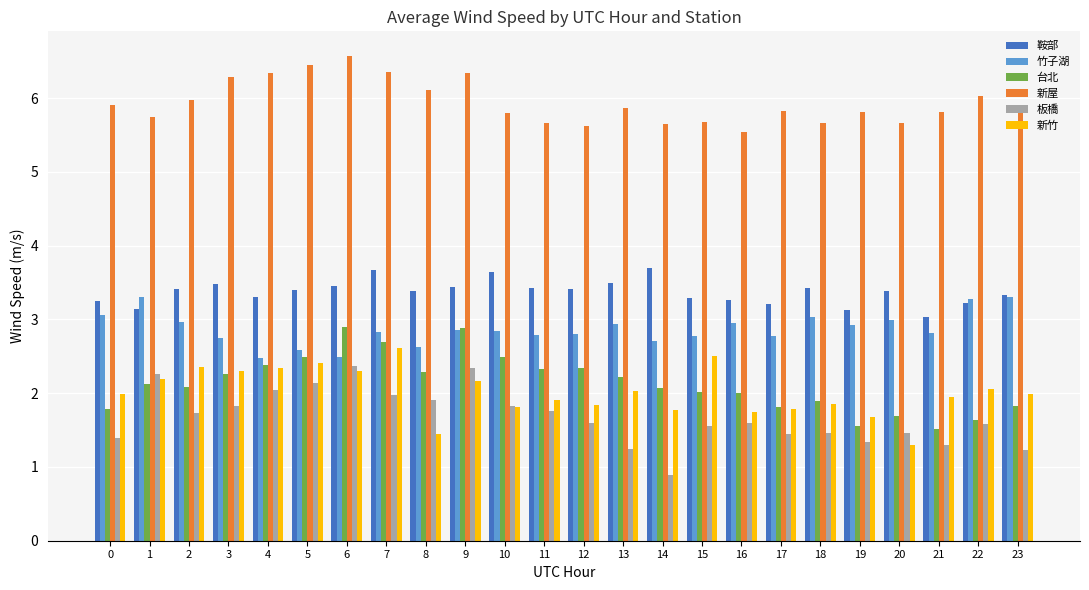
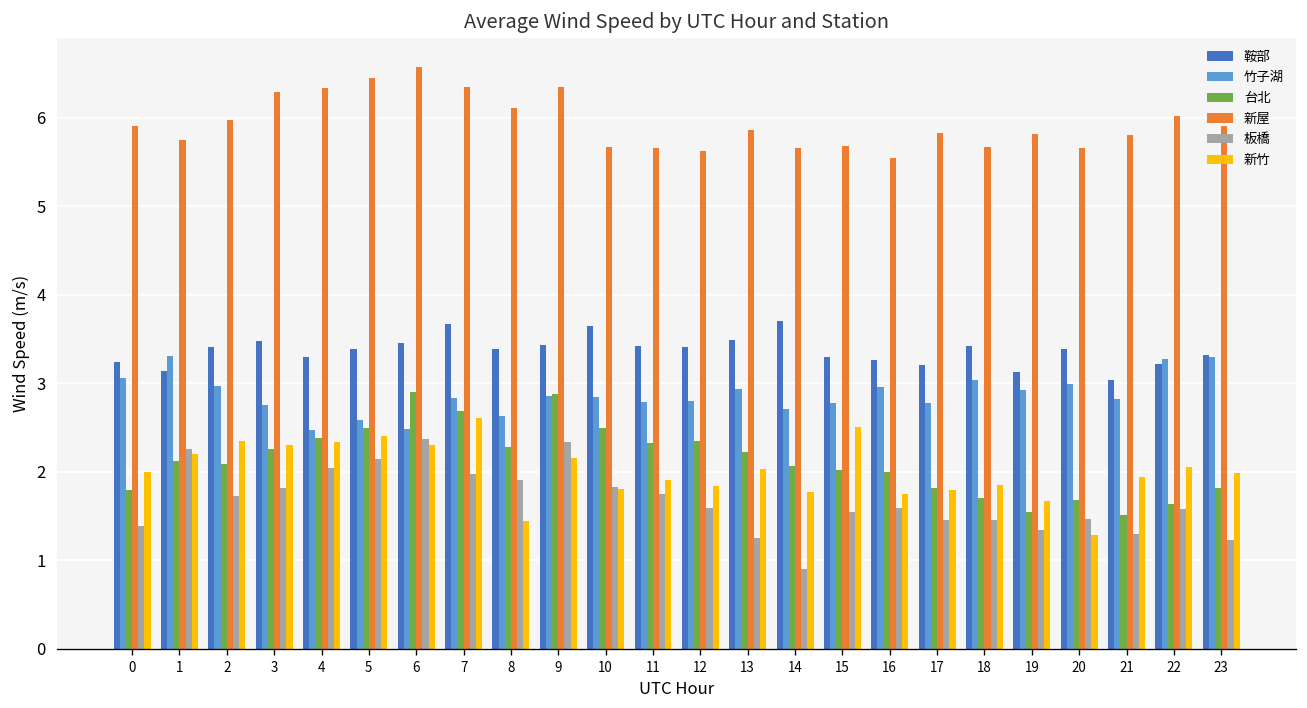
  {
    "台北": {
      "0": 1.8,
      "1": 2.1,
      "2": 2.1,
      "3": 2.3,
      "4": 2.4,
      "5": 2.5,
      "6": 2.9,
      "7": 2.7,
      "8": 2.3,
      "9": 2.9,
      "10": 2.5,
      "11": 2.3,
      "12": 2.3,
      "13": 2.2,
      "14": 2.1,
      "15": 2.0,
      "16": 2.0,
      "17": 1.8,
-     "18": 1.9,
+     "18": 1.7,
      "19": 1.6,
      "20": 1.7,
      "21": 1.5,
      "22": 1.6,
      "23": 1.8
    },
    "新屋": {
      "0": 5.9,
      "1": 5.7,
      "2": 6.0,
      "3": 6.3,
      "4": 6.3,
      "5": 6.4,
      "6": 6.6,
      "7": 6.4,
      "8": 6.1,
      "9": 6.3,
-     "10": 5.8,
+     "10": 5.7,
      "11": 5.7,
      "12": 5.6,
      "13": 5.9,
      "14": 5.7,
      "15": 5.7,
      "16": 5.5,
      "17": 5.8,
      "18": 5.7,
      "19": 5.8,
      "20": 5.7,
      "21": 5.8,
      "22": 6.0,
      "23": 5.9
    },
    "板橋": {
      "0": 1.4,
      "1": 2.3,
      "2": 1.7,
      "3": 1.8,
      "4": 2.0,
      "5": 2.1,
      "6": 2.4,
      "7": 2.0,
      "8": 1.9,
      "9": 2.3,
      "10": 1.8,
      "11": 1.8,
      "12": 1.6,
      "13": 1.2,
      "14": 0.9,
      "15": 1.6,
      "16": 1.6,
      "17": 1.5,
      "18": 1.5,
      "19": 1.3,
      "20": 1.5,
      "21": 1.3,
      "22": 1.6,
      "23": 1.2
    },
    "新竹": {
      "0": 2.0,
      "1": 2.2,
      "2": 2.4,
      "3": 2.3,
      "4": 2.3,
      "5": 2.4,
      "6": 2.3,
      "7": 2.6,
      "8": 1.4,
      "9": 2.2,
      "10": 1.8,
      "11": 1.9,
      "12": 1.8,
      "13": 2.0,
      "14": 1.8,
      "15": 2.5,
      "16": 1.8,
      "17": 1.8,
      "18": 1.9,
      "19": 1.7,
      "20": 1.3,
      "21": 1.9,
      "22": 2.1,
      "23": 2.0
    }
  }
